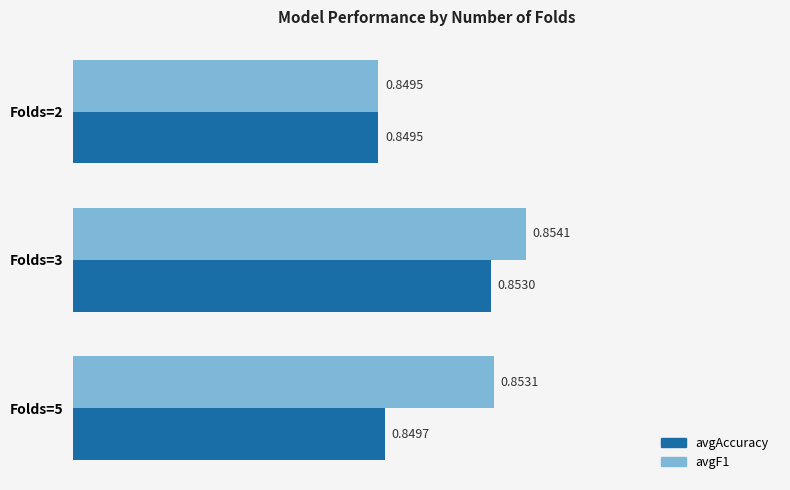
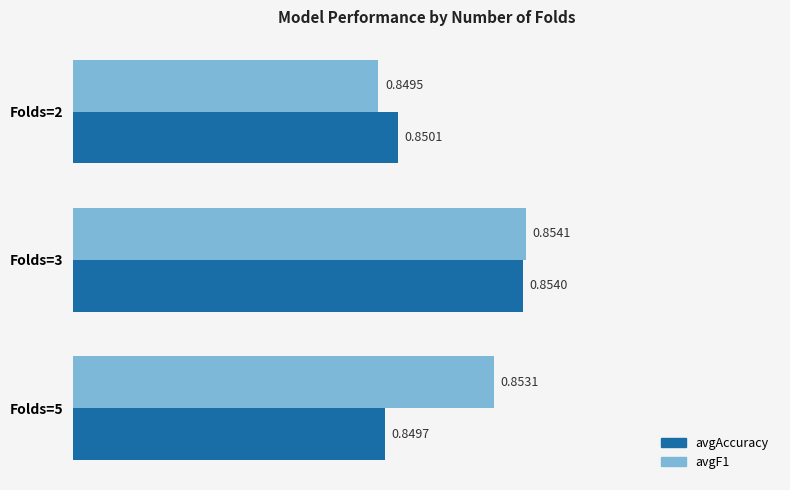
  {
    "avgAccuracy": {
-     "Folds=2": 0.8495,
-     "Folds=3": 0.8530,
+     "Folds=2": 0.8501,
+     "Folds=3": 0.8540,
      "Folds=5": 0.8497
    },
    "avgF1": {
      "Folds=2": 0.8495,
      "Folds=3": 0.8541,
      "Folds=5": 0.8531
    }
  }
